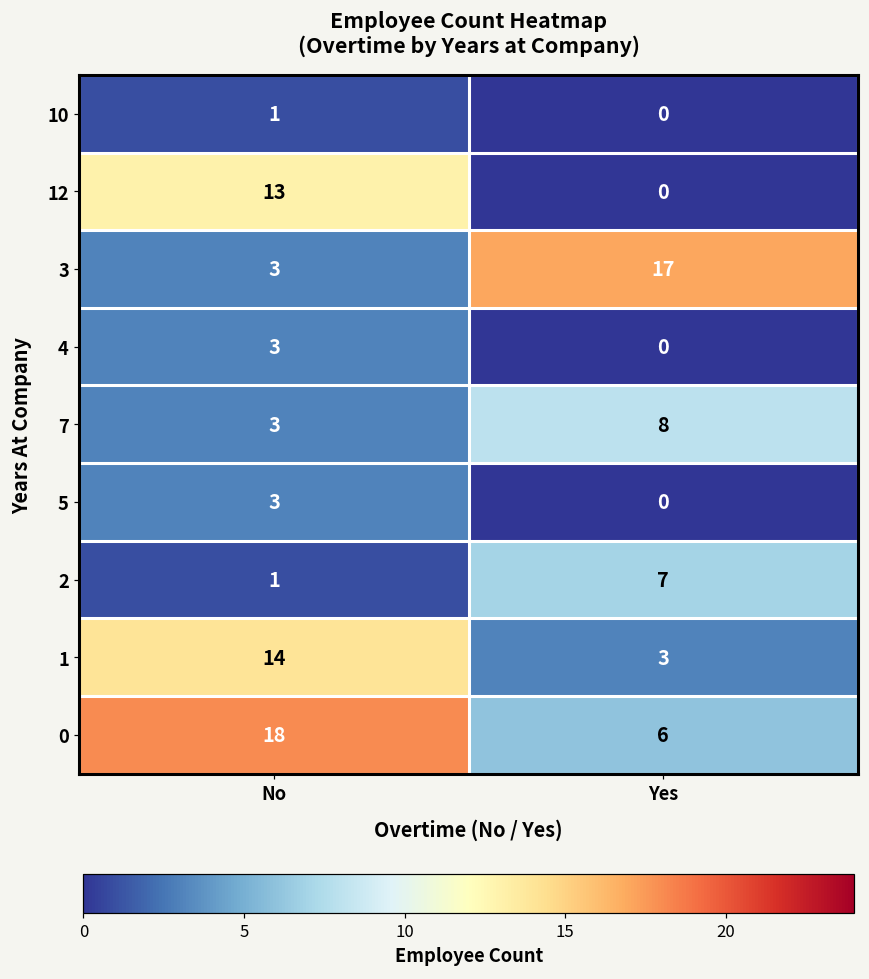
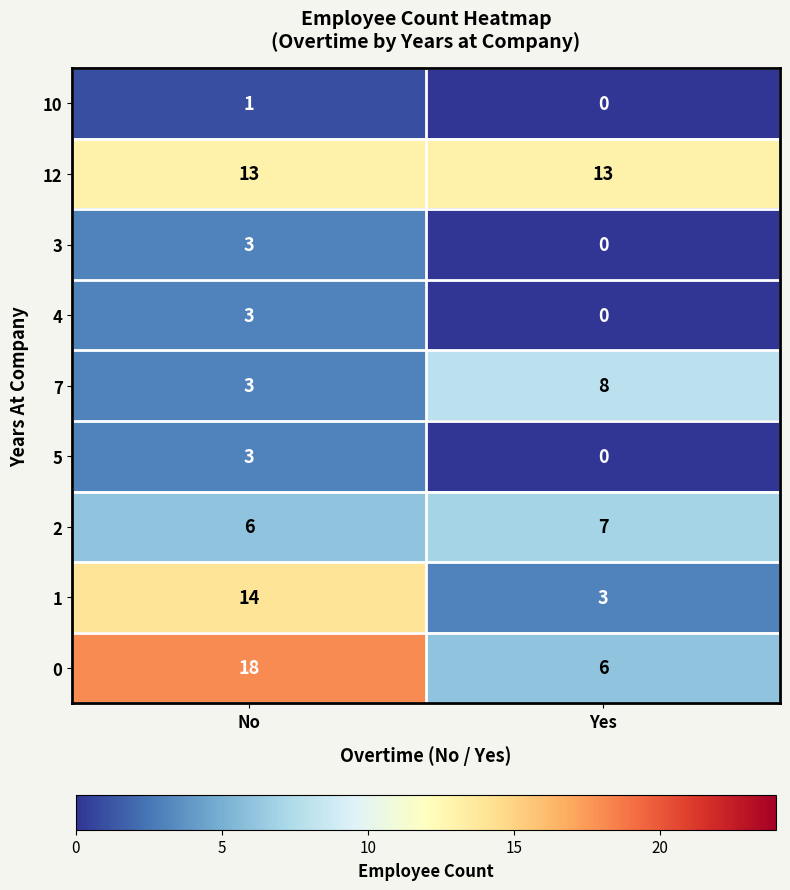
  {
    "10": {
      "No": 1,
      "Yes": 0
    },
    "12": {
      "No": 13,
-     "Yes": 0
+     "Yes": 13
    },
    "3": {
      "No": 3,
-     "Yes": 17
+     "Yes": 0
    },
    "4": {
      "No": 3,
      "Yes": 0
    },
    "7": {
      "No": 3,
      "Yes": 8
    },
    "5": {
      "No": 3,
      "Yes": 0
    },
    "2": {
-     "No": 1,
+     "No": 6,
      "Yes": 7
    },
    "1": {
      "No": 14,
      "Yes": 3
    },
    "0": {
      "No": 18,
      "Yes": 6
    }
  }
